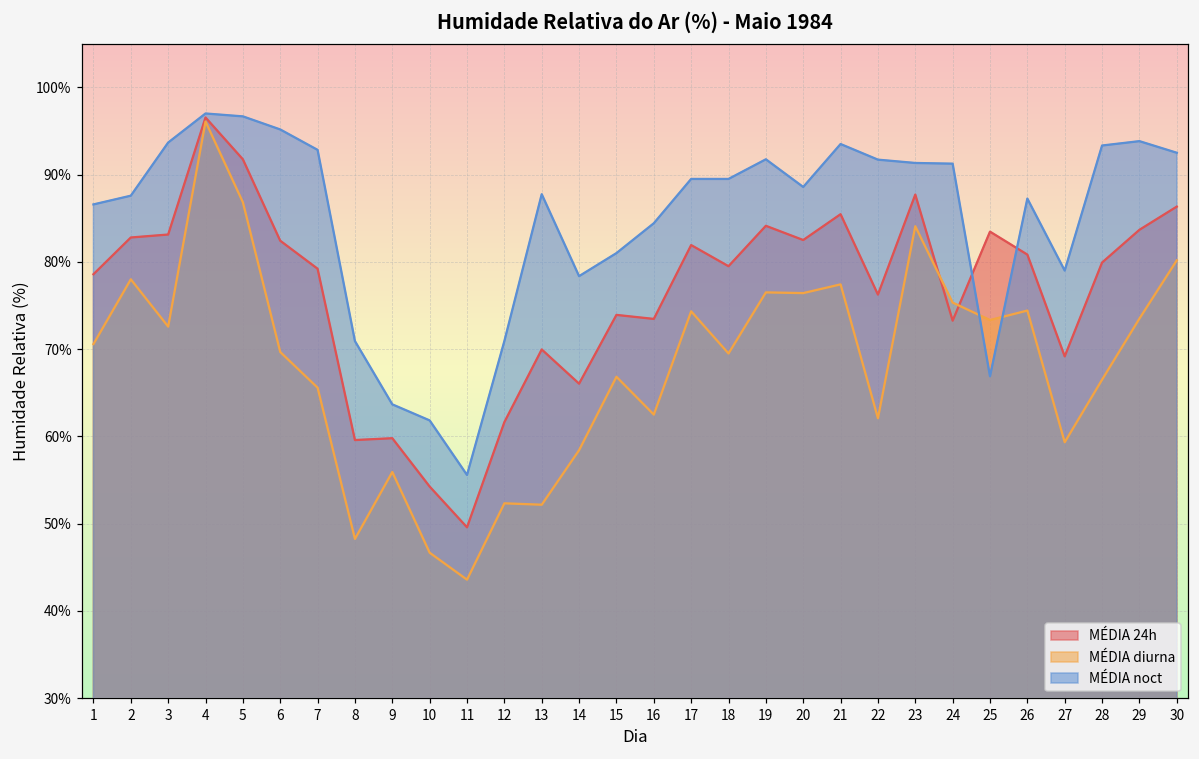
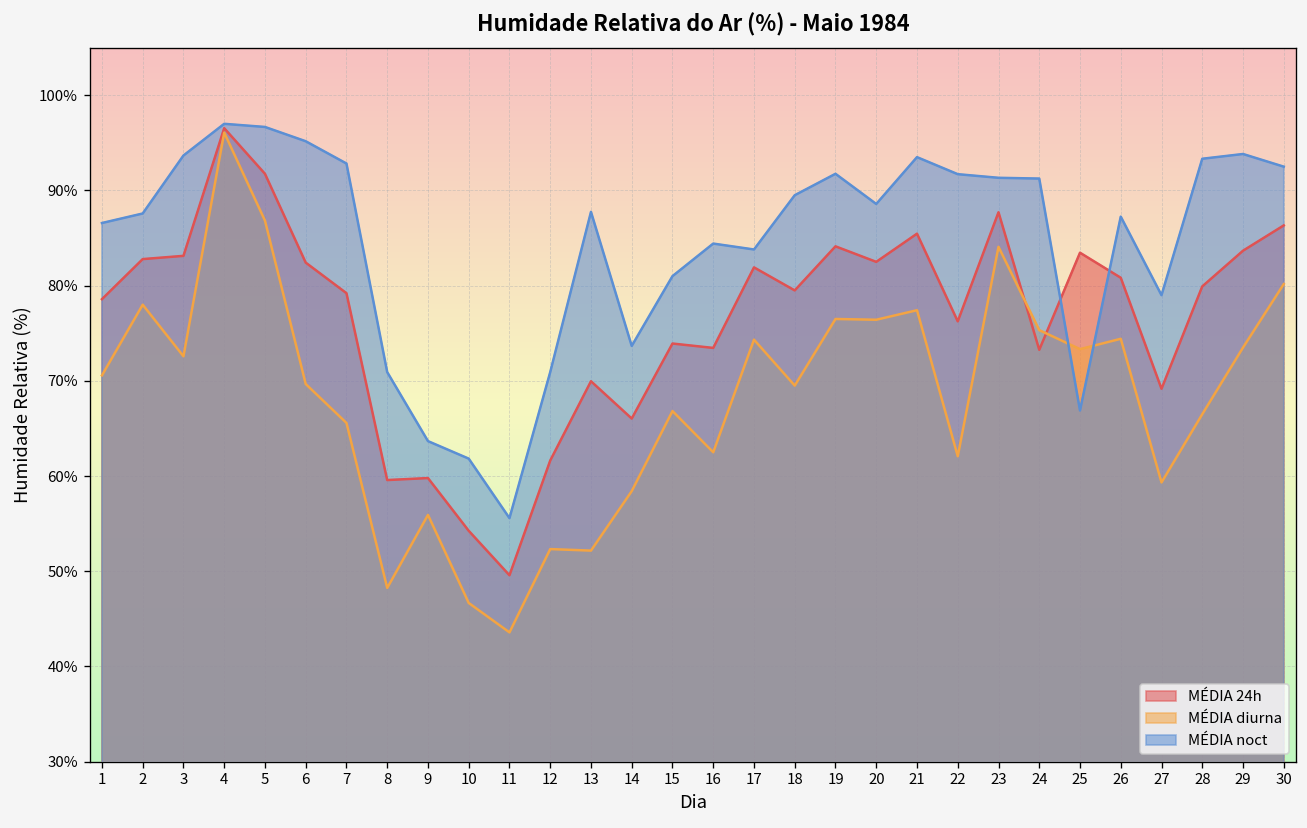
  {
    "MÉDIA 24h": {
      "1": "79%",
      "2": "83%",
      "3": "83%",
      "4": "97%",
      "5": "92%",
      "6": "82%",
      "7": "79%",
      "8": "60%",
      "9": "60%",
      "10": "54%",
      "11": "50%",
      "12": "62%",
      "13": "70%",
      "14": "66%",
      "15": "74%",
      "16": "73%",
      "17": "82%",
      "18": "80%",
      "19": "84%",
      "20": "83%",
      "21": "85%",
      "22": "76%",
      "23": "88%",
      "24": "73%",
      "25": "83%",
      "26": "81%",
      "27": "69%",
      "28": "80%",
      "29": "84%",
      "30": "86%"
    },
    "MÉDIA diurna": {
      "1": "71%",
      "2": "78%",
      "3": "73%",
      "4": "96%",
      "5": "87%",
      "6": "70%",
      "7": "66%",
      "8": "48%",
      "9": "56%",
      "10": "47%",
      "11": "44%",
      "12": "52%",
      "13": "52%",
      "14": "58%",
      "15": "67%",
      "16": "63%",
      "17": "74%",
      "18": "70%",
      "19": "77%",
      "20": "76%",
      "21": "77%",
      "22": "62%",
      "23": "84%",
      "24": "75%",
      "25": "73%",
      "26": "74%",
      "27": "59%",
      "28": "67%",
      "29": "74%",
      "30": "80%"
    },
    "MÉDIA noct": {
      "1": "87%",
      "2": "88%",
      "3": "94%",
      "4": "97%",
      "5": "97%",
      "6": "95%",
      "7": "93%",
      "8": "71%",
      "9": "64%",
      "10": "62%",
      "11": "56%",
      "12": "71%",
      "13": "88%",
-     "14": "78%",
+     "14": "74%",
      "15": "81%",
      "16": "84%",
-     "17": "90%",
+     "17": "84%",
      "18": "90%",
      "19": "92%",
      "20": "89%",
      "21": "94%",
      "22": "92%",
      "23": "91%",
      "24": "91%",
      "25": "67%",
      "26": "87%",
      "27": "79%",
      "28": "93%",
      "29": "94%",
      "30": "93%"
    }
  }
